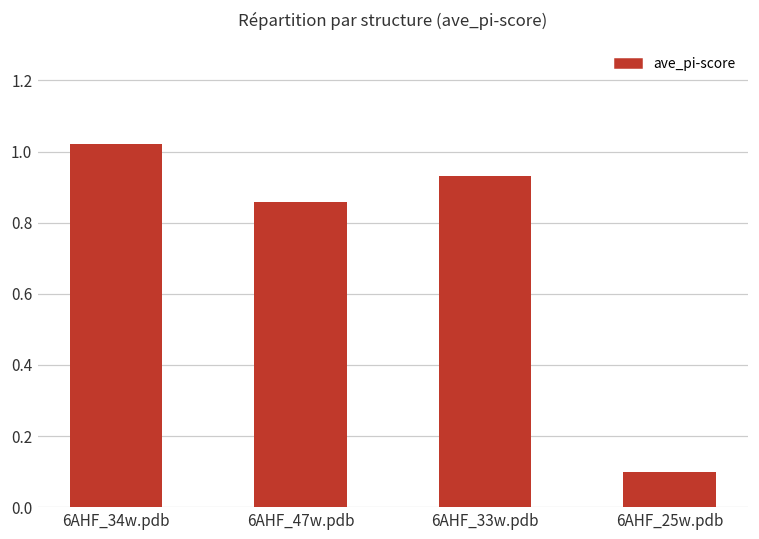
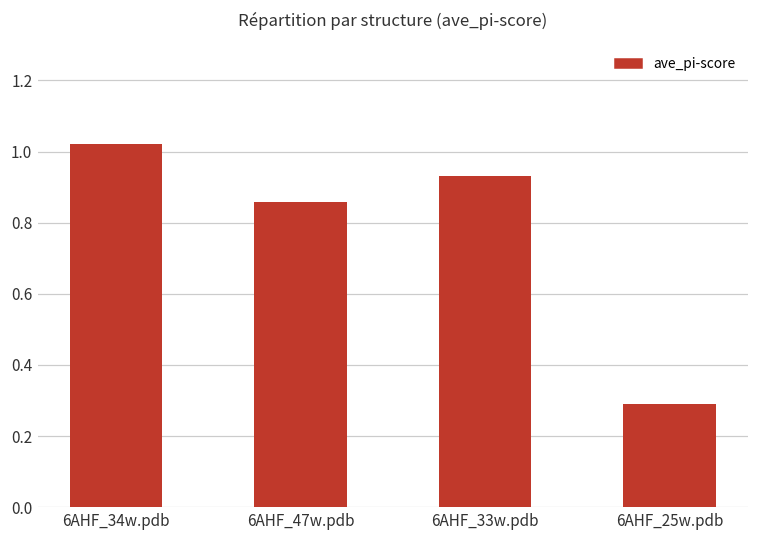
  {
    "6AHF_34w.pdb": 1.02,
    "6AHF_47w.pdb": 0.86,
    "6AHF_33w.pdb": 0.93,
-   "6AHF_25w.pdb": 0.10
+   "6AHF_25w.pdb": 0.29
  }
